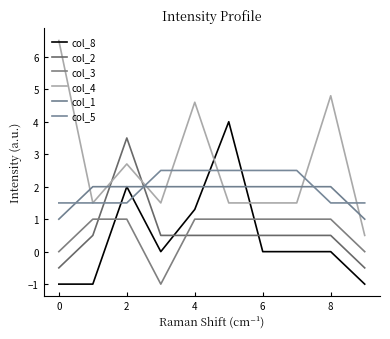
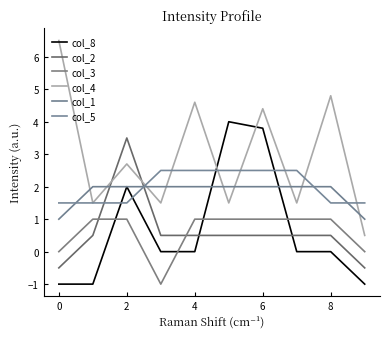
  {
    "col_8": {
      "0": -1.0,
-     "4": 1.3,
-     "6": 0.0,
+     "4": 0.0,
+     "6": 3.8,
      "8": 0.0
    },
    "col_4": {
      "0": 6.5,
      "2": 2.7,
      "4": 4.6,
-     "6": 1.5,
+     "6": 4.4,
      "8": 4.8
    }
  }
